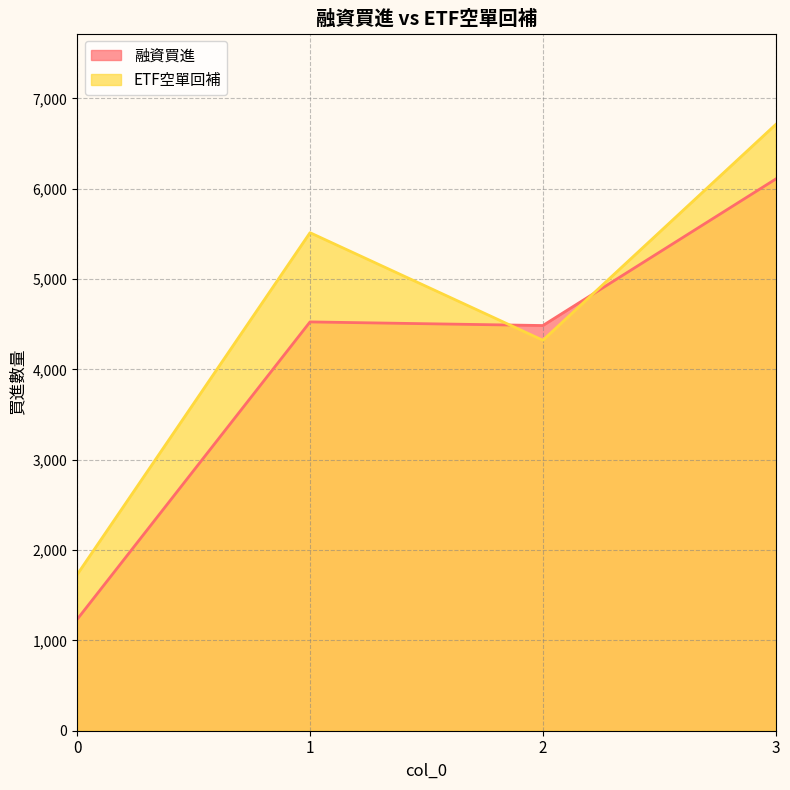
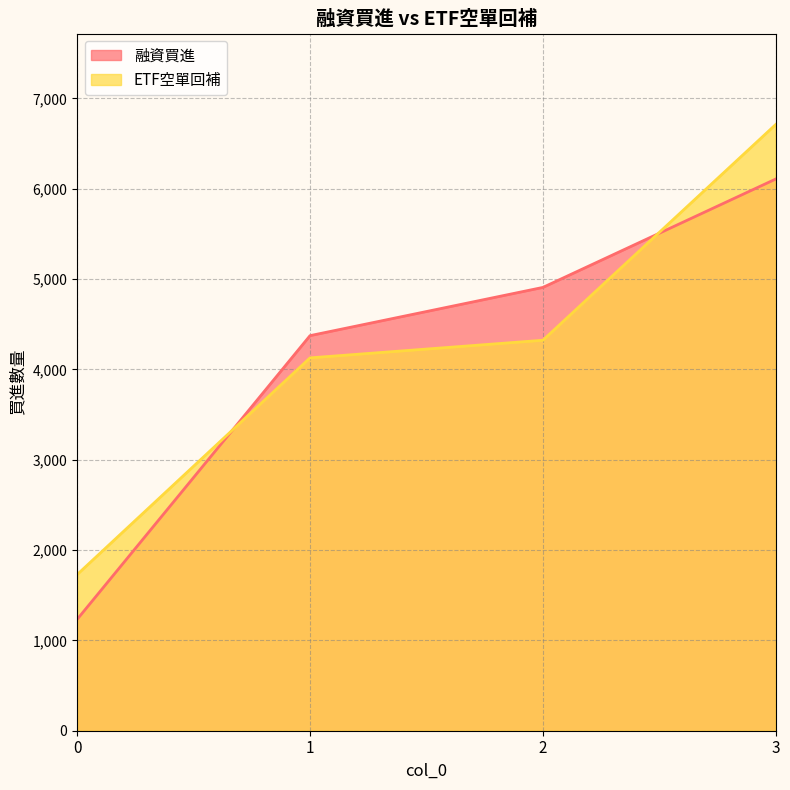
  {
    "融資買進": {
      "0": "1,200",
-     "1": "4,500",
-     "2": "4,500",
+     "1": "4,400",
+     "2": "4,900",
      "3": "6,100"
    },
    "ETF空單回補": {
      "0": "1,700",
-     "1": "5,500",
+     "1": "4,100",
      "2": "4,300",
      "3": "6,700"
    }
  }
